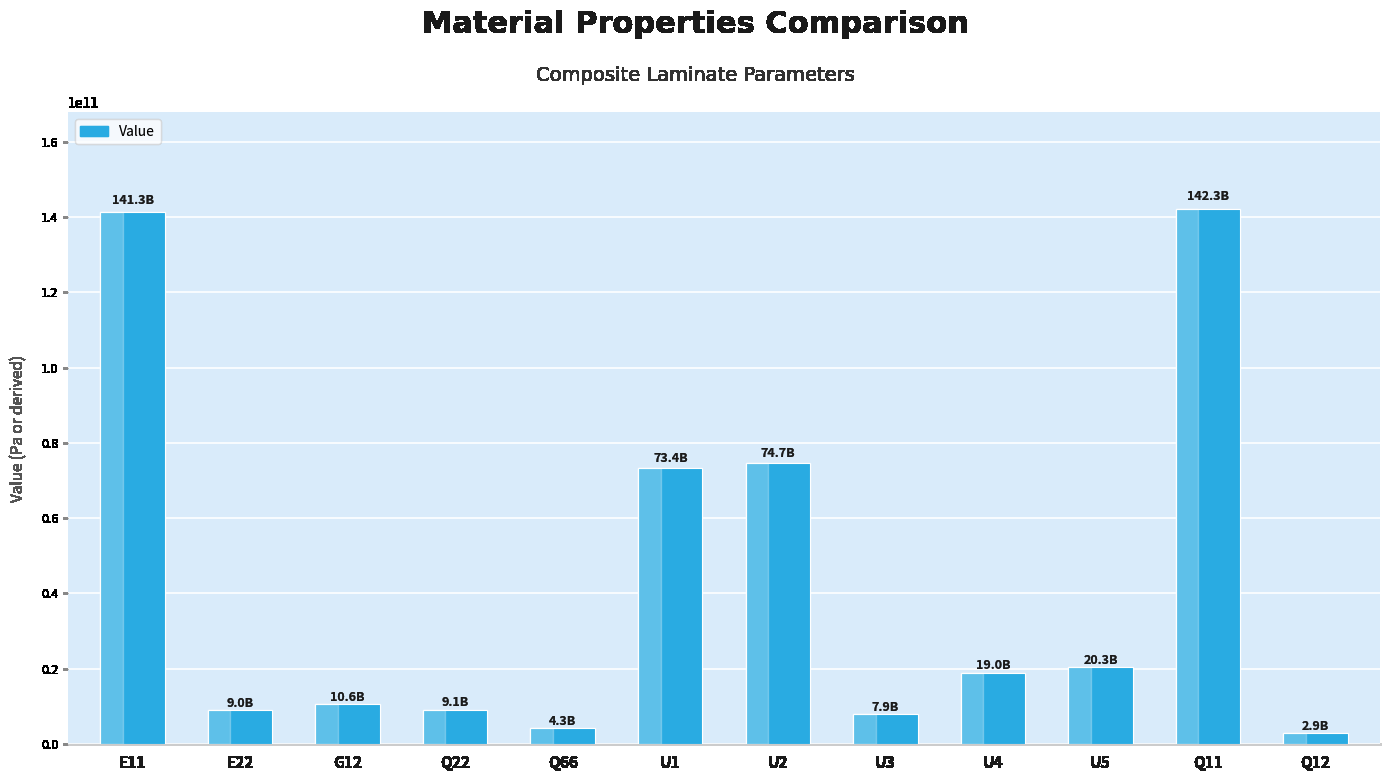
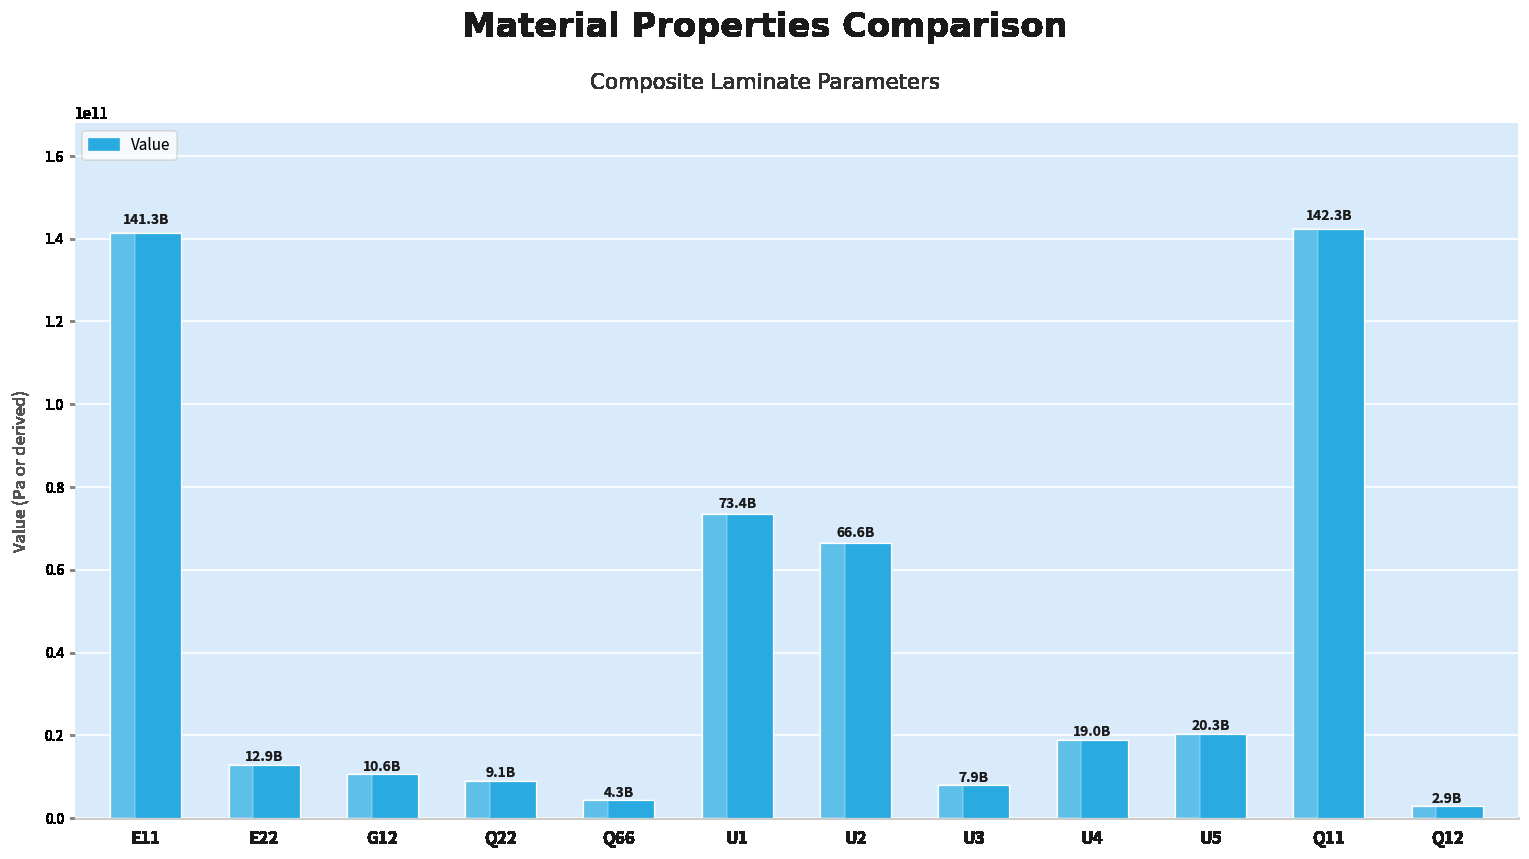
  {
    "E11": "141.3B",
-   "E22": "9.0B",
+   "E22": "12.9B",
    "G12": "10.6B",
    "Q22": "9.1B",
    "U1": "73.4B",
-   "U2": "74.7B",
+   "U2": "66.6B",
    "U3": "7.9B",
    "U4": "19.0B",
    "U5": "20.3B",
    "Q11": "142.3B",
    "Q12": "2.9B"
  }
